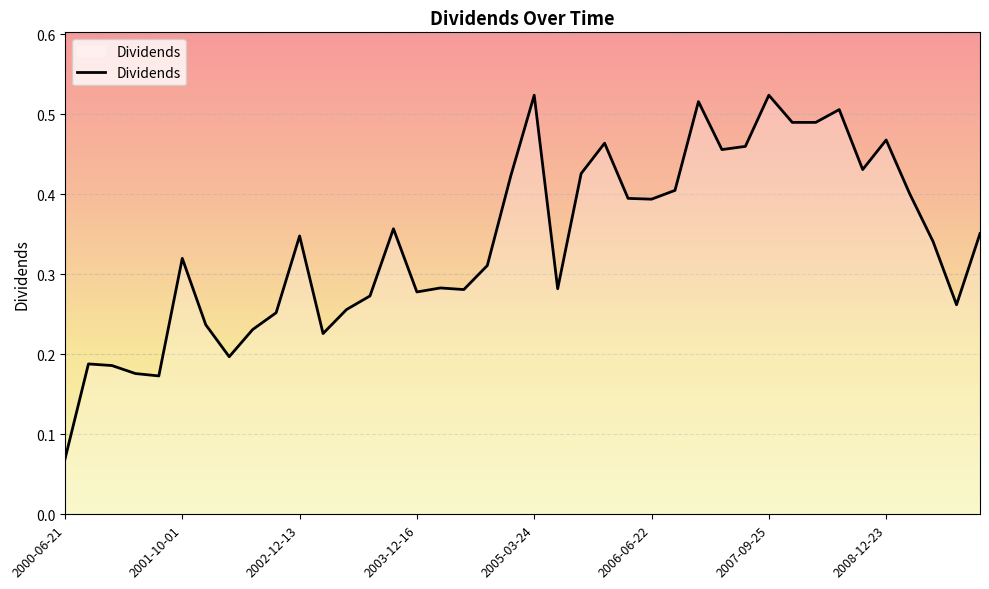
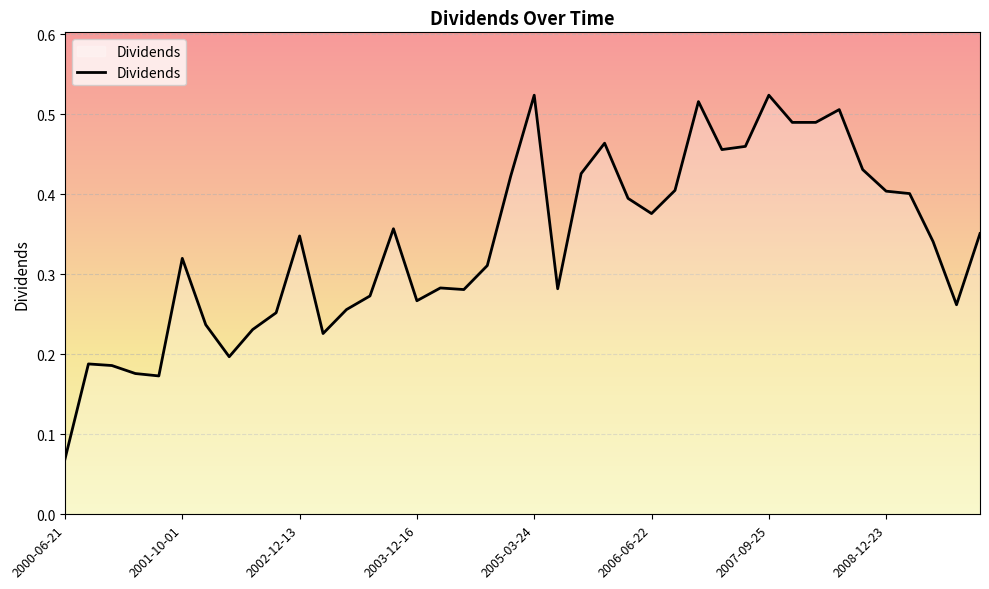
  {
    "2000-06-21": 0.07,
    "2001-10-01": 0.32,
    "2002-12-13": 0.35,
-   "2003-12-16": 0.28,
+   "2003-12-16": 0.27,
    "2005-03-24": 0.52,
-   "2006-06-22": 0.39,
+   "2006-06-22": 0.38,
    "2007-09-25": 0.52,
-   "2008-12-23": 0.47
+   "2008-12-23": 0.40
  }
